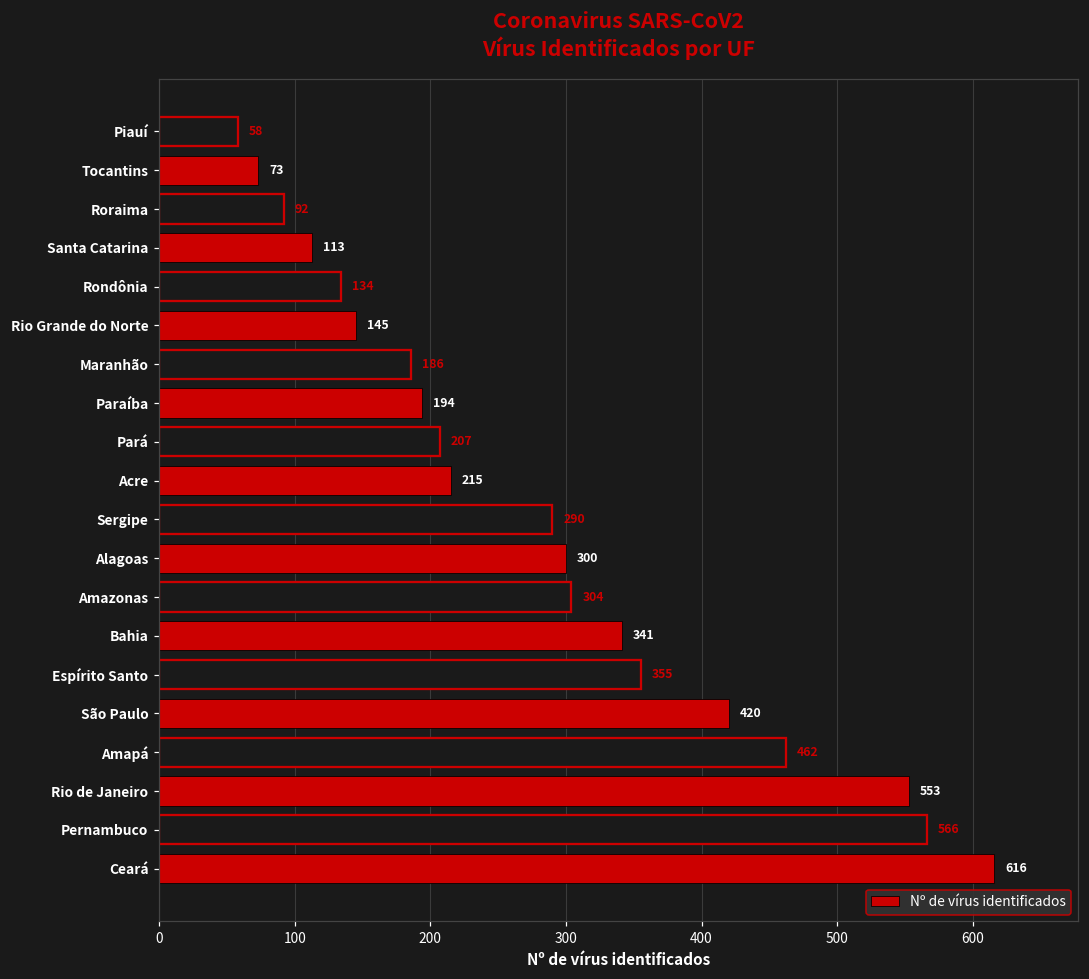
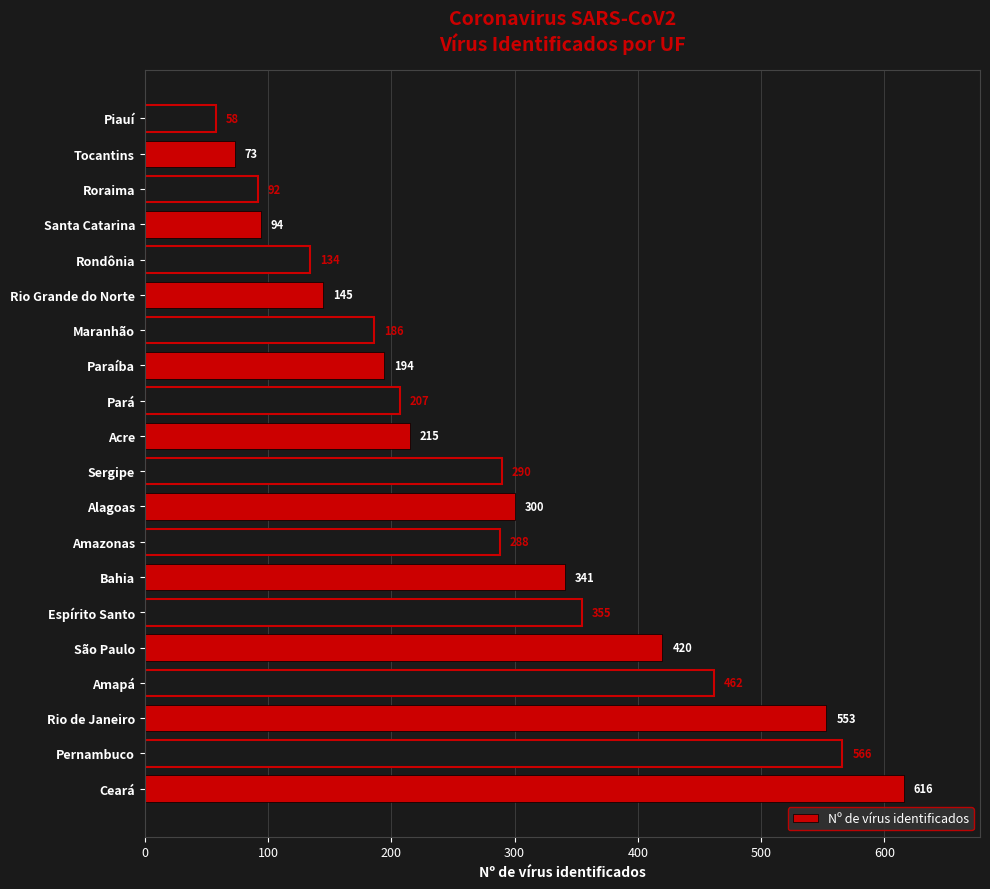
  {
    "Piauí": 58,
    "Tocantins": 73,
    "Roraima": 92,
-   "Santa Catarina": 113,
+   "Santa Catarina": 94,
    "Rondônia": 134,
    "Rio Grande do Norte": 145,
    "Maranhão": 186,
    "Paraíba": 194,
    "Pará": 207,
    "Acre": 215,
    "Sergipe": 290,
    "Alagoas": 300,
-   "Amazonas": 304,
+   "Amazonas": 288,
    "Bahia": 341,
    "Espírito Santo": 355,
    "São Paulo": 420,
    "Amapá": 462,
    "Rio de Janeiro": 553,
    "Pernambuco": 566,
    "Ceará": 616
  }
